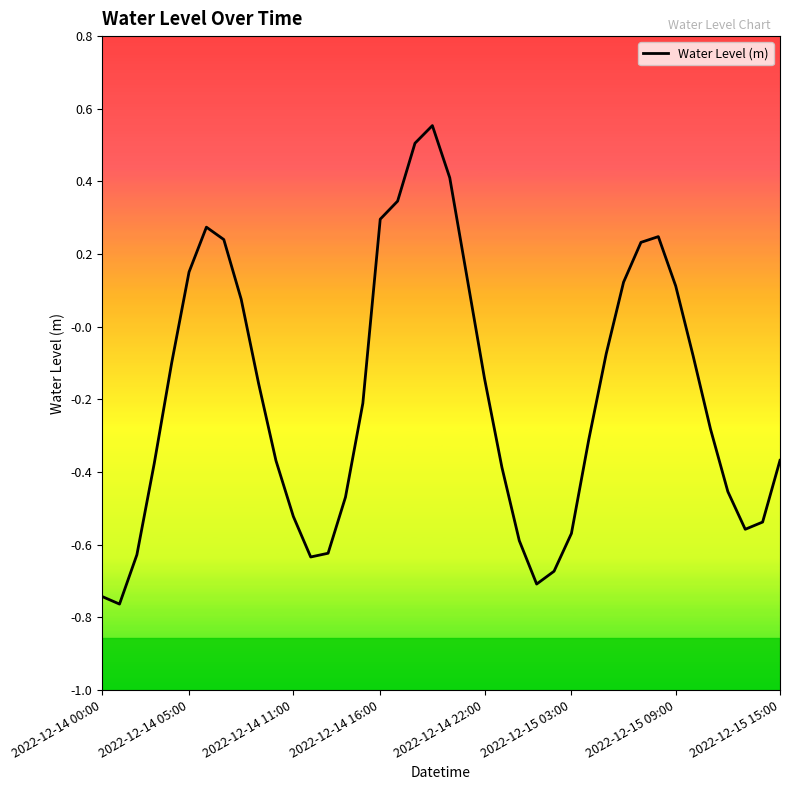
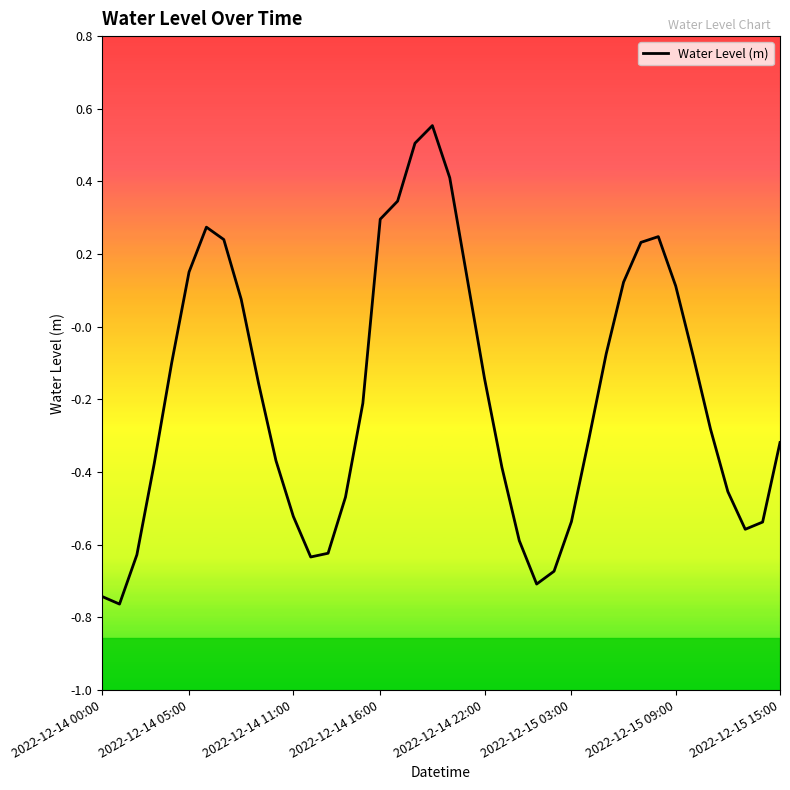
  {
    "2022-12-14 00:00": -0.74,
    "2022-12-14 05:00": 0.15,
    "2022-12-14 11:00": -0.52,
    "2022-12-14 16:00": 0.30,
    "2022-12-14 22:00": -0.14,
-   "2022-12-15 03:00": -0.57,
+   "2022-12-15 03:00": -0.54,
    "2022-12-15 09:00": 0.11,
-   "2022-12-15 15:00": -0.37
+   "2022-12-15 15:00": -0.32
  }
